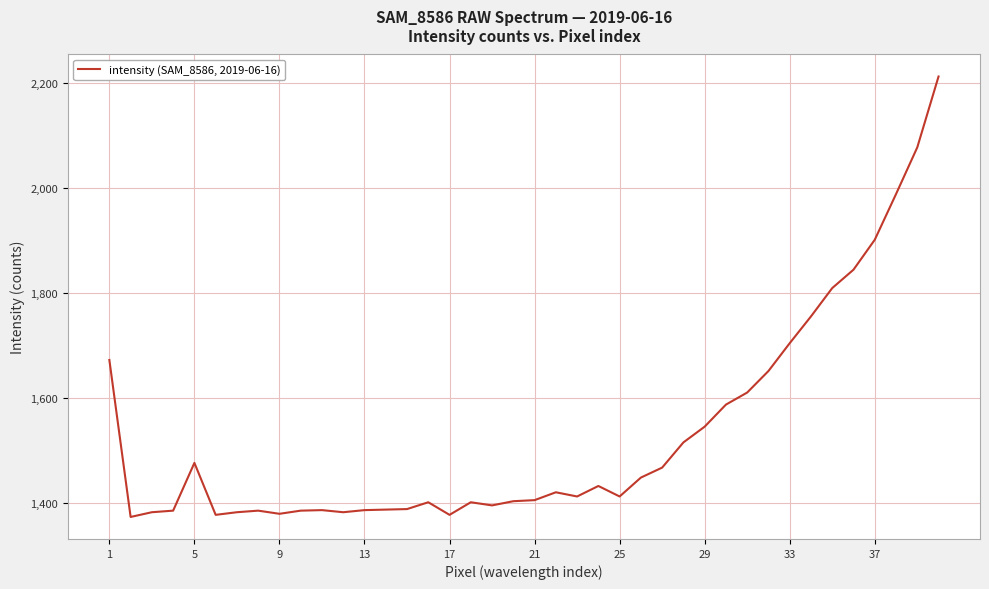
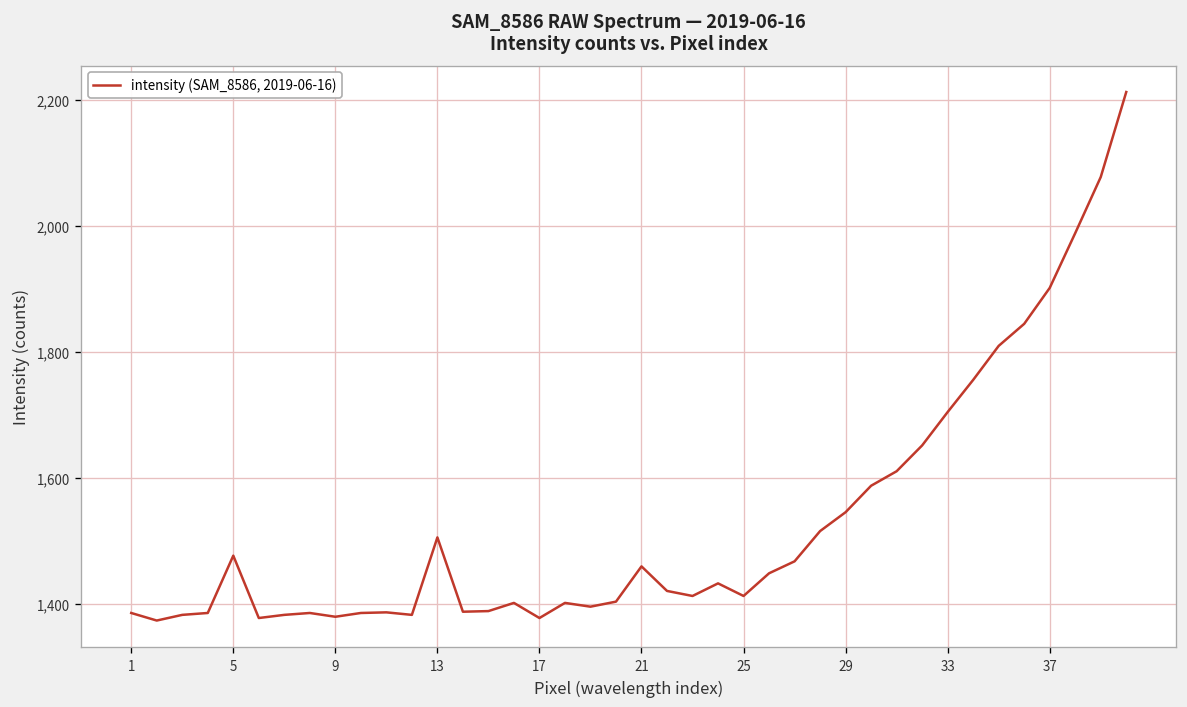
  {
-   "1": "1,670",
+   "1": "1,390",
    "5": "1,480",
    "9": "1,380",
-   "13": "1,390",
+   "13": "1,510",
    "17": "1,380",
-   "21": "1,410",
+   "21": "1,460",
    "25": "1,410",
    "29": "1,550",
    "33": "1,710",
    "37": "1,900"
  }
